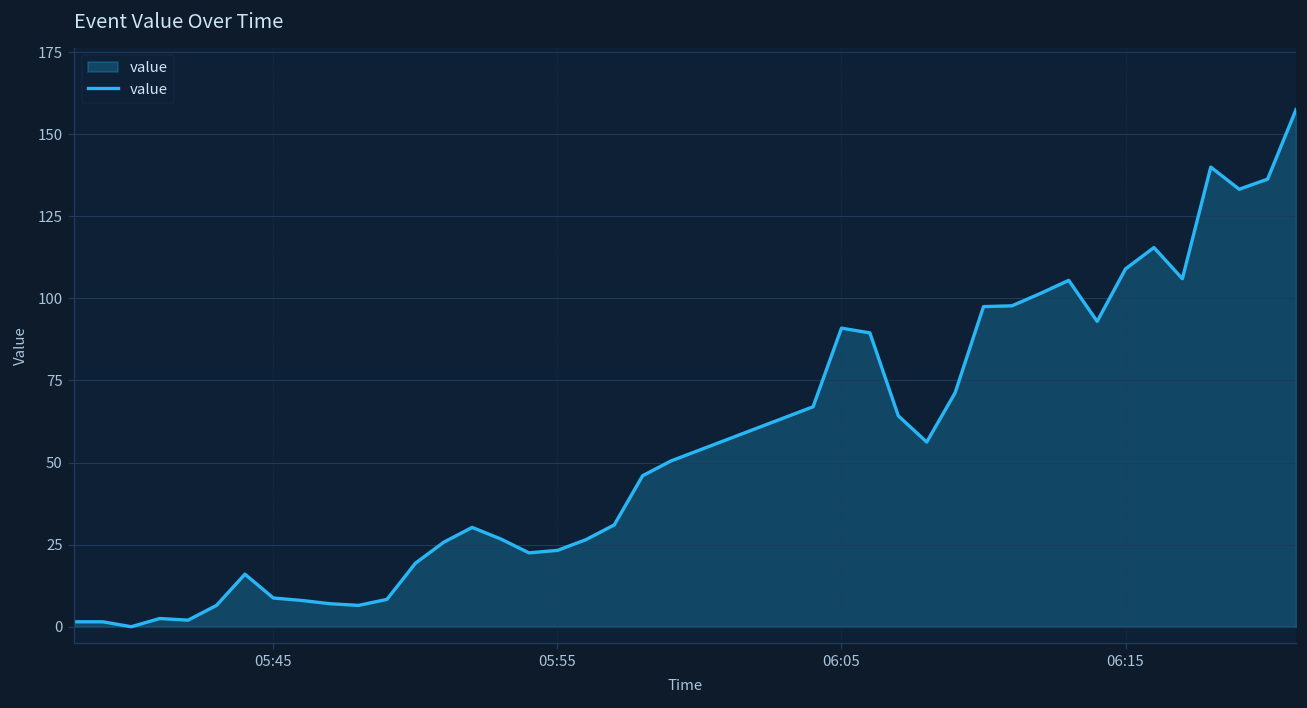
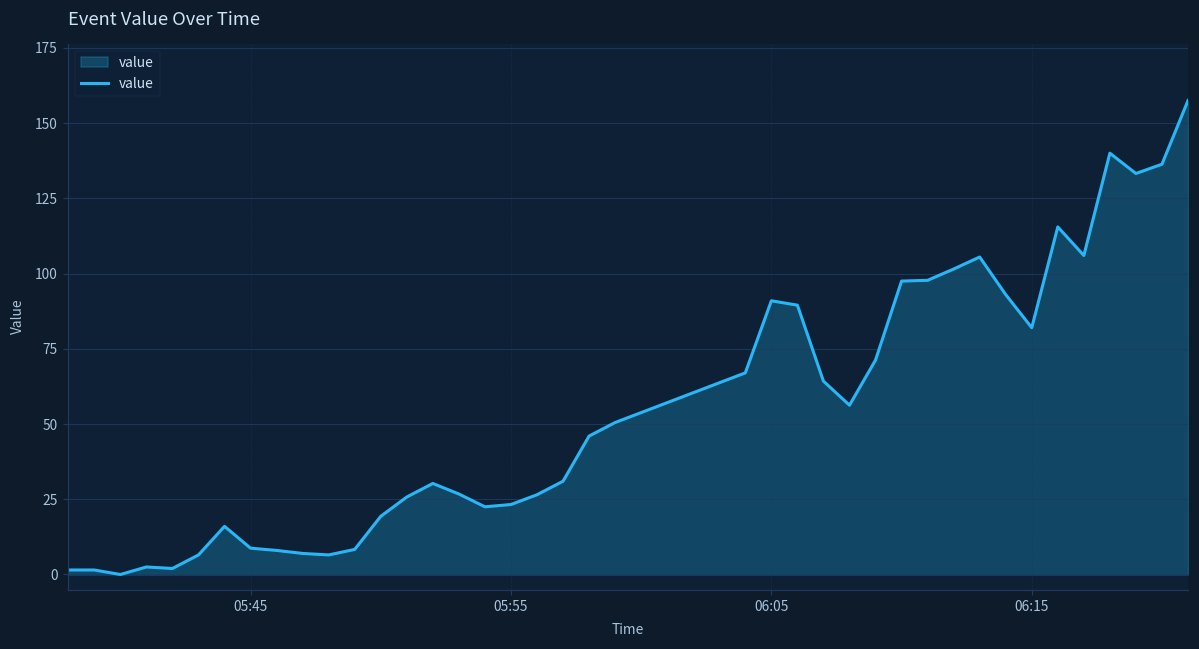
  {
    "05:45": 9,
    "05:55": 23,
    "06:05": 91,
-   "06:15": 109
+   "06:15": 82
  }
